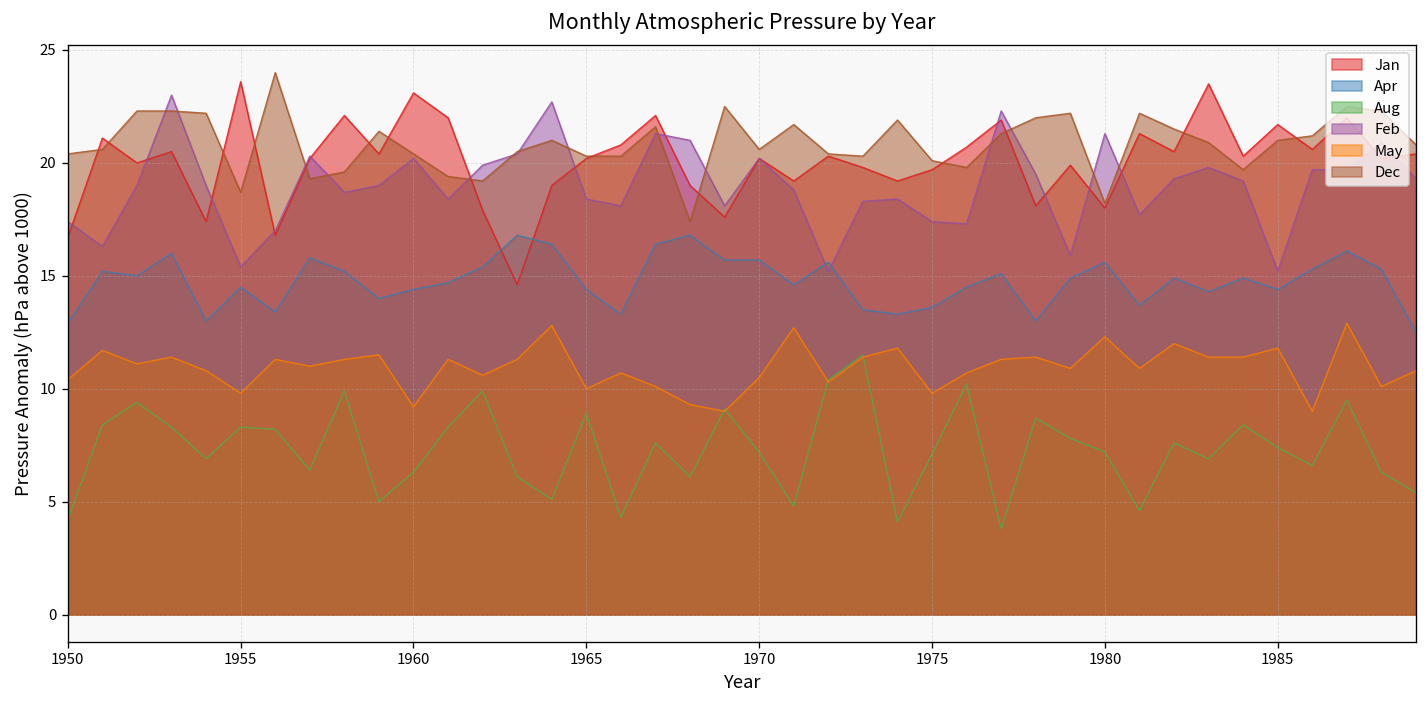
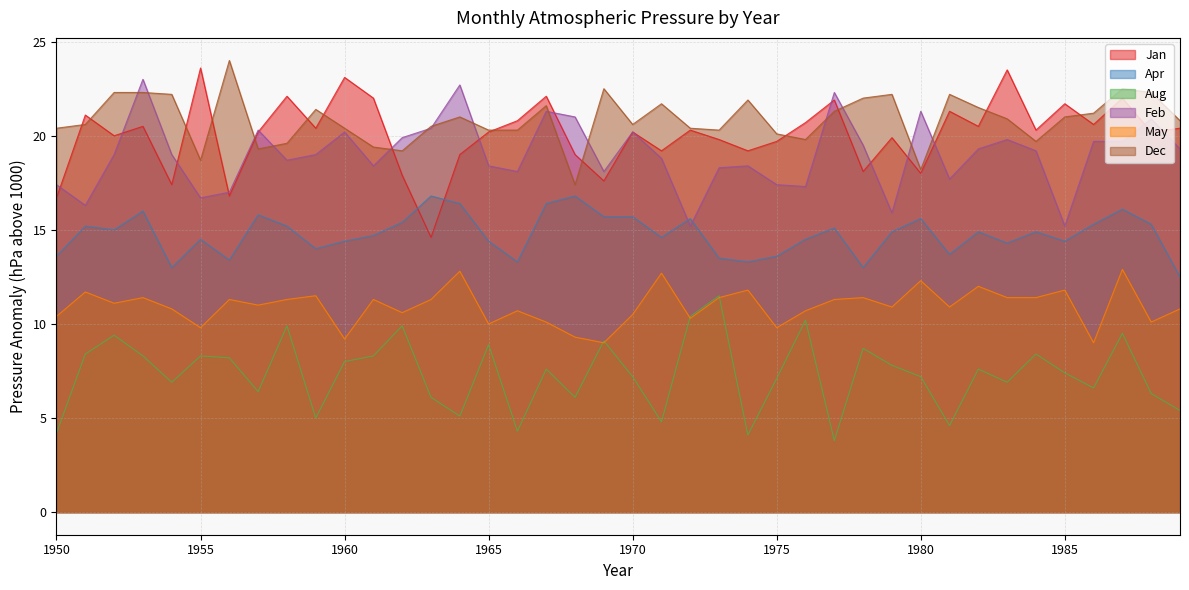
  {
    "Jan": {
      "1950": 16.7,
      "1955": 23.6,
      "1960": 23.1,
      "1975": 19.7,
      "1980": 18.0,
      "1985": 21.7
    },
    "Apr": {
-     "1950": 12.9,
+     "1950": 13.6,
      "1955": 14.5,
      "1960": 14.4,
      "1965": 14.4,
      "1970": 15.7,
      "1975": 13.6,
      "1980": 15.6,
      "1985": 14.4
    },
    "Aug": {
      "1950": 4.2,
      "1955": 8.3,
-     "1960": 6.3,
+     "1960": 8.0,
      "1965": 8.9,
      "1970": 7.2,
      "1975": 7.1,
      "1980": 7.2,
      "1985": 7.4
    },
    "Feb": {
      "1950": 17.4,
-     "1955": 15.4,
+     "1955": 16.7,
      "1960": 20.2,
      "1965": 18.4,
      "1975": 17.4,
      "1980": 21.3,
      "1985": 15.2
    },
    "May": {
      "1950": 10.4,
      "1955": 9.8,
      "1960": 9.2,
      "1965": 10.0,
      "1970": 10.5,
      "1975": 9.8,
      "1980": 12.3,
      "1985": 11.8
    },
    "Dec": {
      "1950": 20.4,
      "1955": 18.7,
      "1960": 20.4,
      "1970": 20.6,
      "1975": 20.1,
      "1980": 18.2,
      "1985": 21.0
    }
  }
